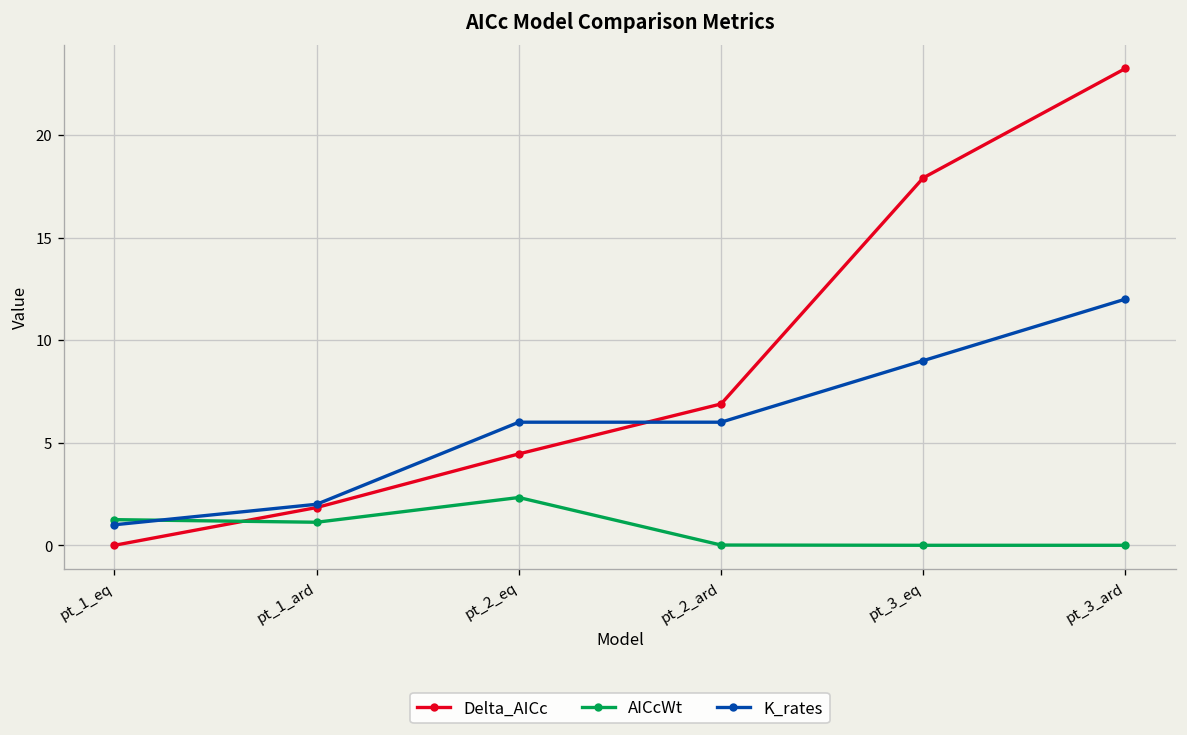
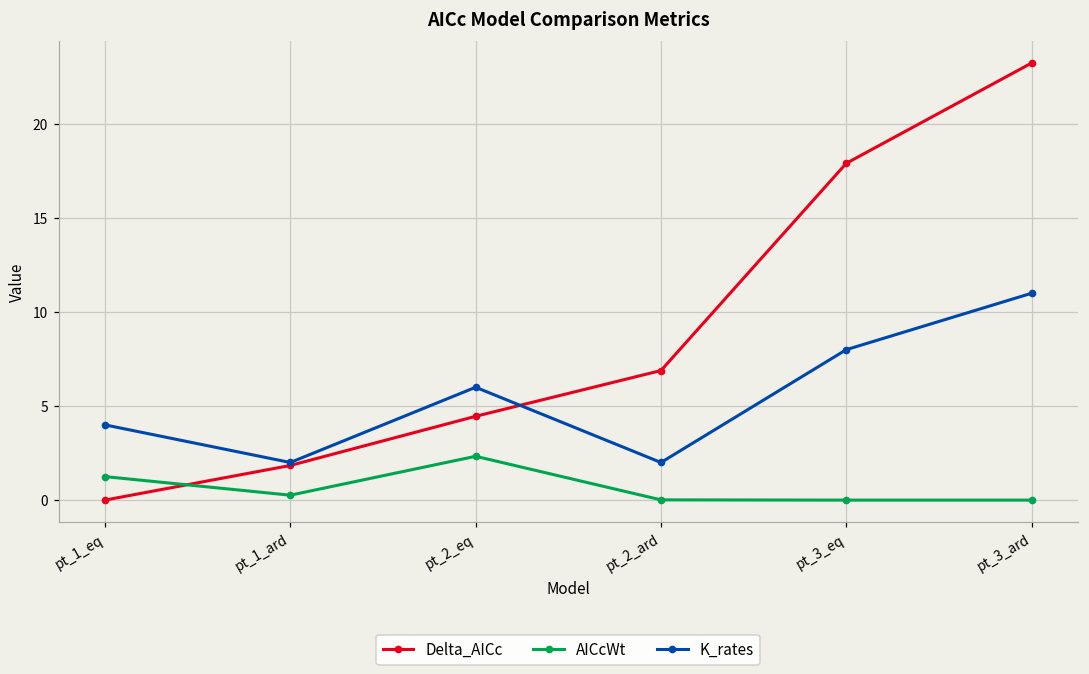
  {
    "Delta_AICc": {
      "pt_1_eq": 0.0,
      "pt_1_ard": 1.8,
      "pt_2_eq": 4.5,
      "pt_2_ard": 6.9,
      "pt_3_eq": 17.9,
      "pt_3_ard": 23.2
    },
    "AICcWt": {
      "pt_1_eq": 1.3,
-     "pt_1_ard": 1.1,
+     "pt_1_ard": 0.3,
      "pt_2_eq": 2.3,
      "pt_2_ard": 0.0,
      "pt_3_eq": 0.0,
      "pt_3_ard": 0.0
    },
    "K_rates": {
-     "pt_1_eq": 1,
+     "pt_1_eq": 4,
      "pt_1_ard": 2,
      "pt_2_eq": 6,
-     "pt_2_ard": 6,
-     "pt_3_eq": 9,
-     "pt_3_ard": 12
+     "pt_2_ard": 2,
+     "pt_3_eq": 8,
+     "pt_3_ard": 11
    }
  }
